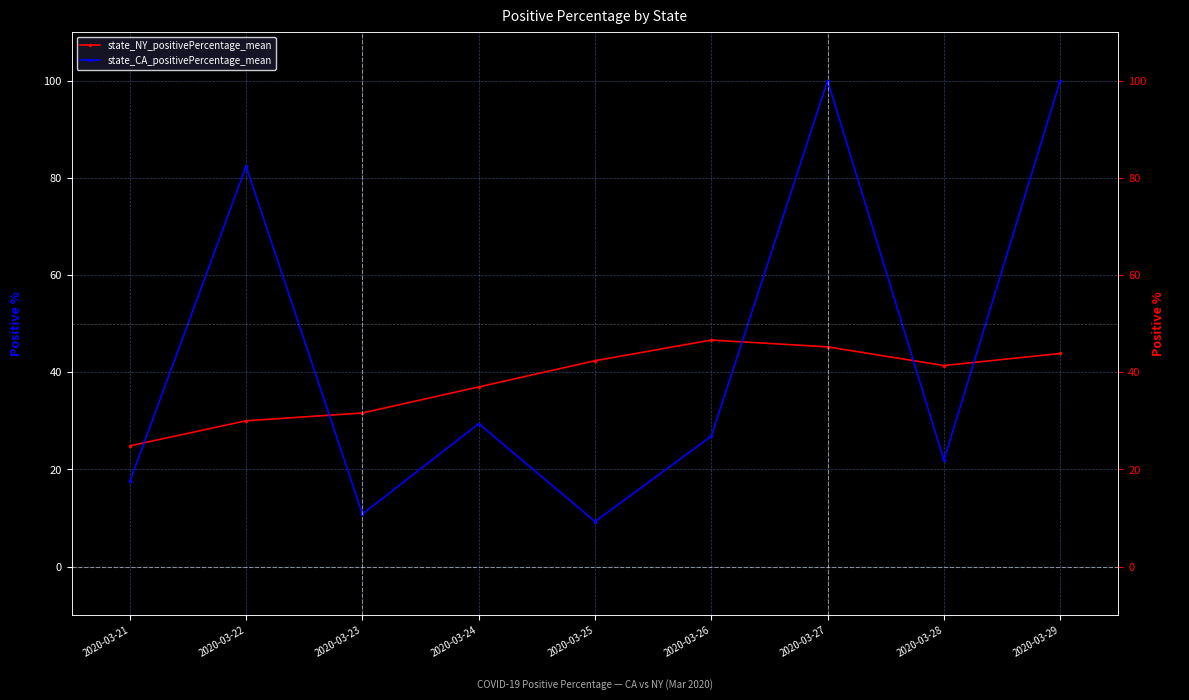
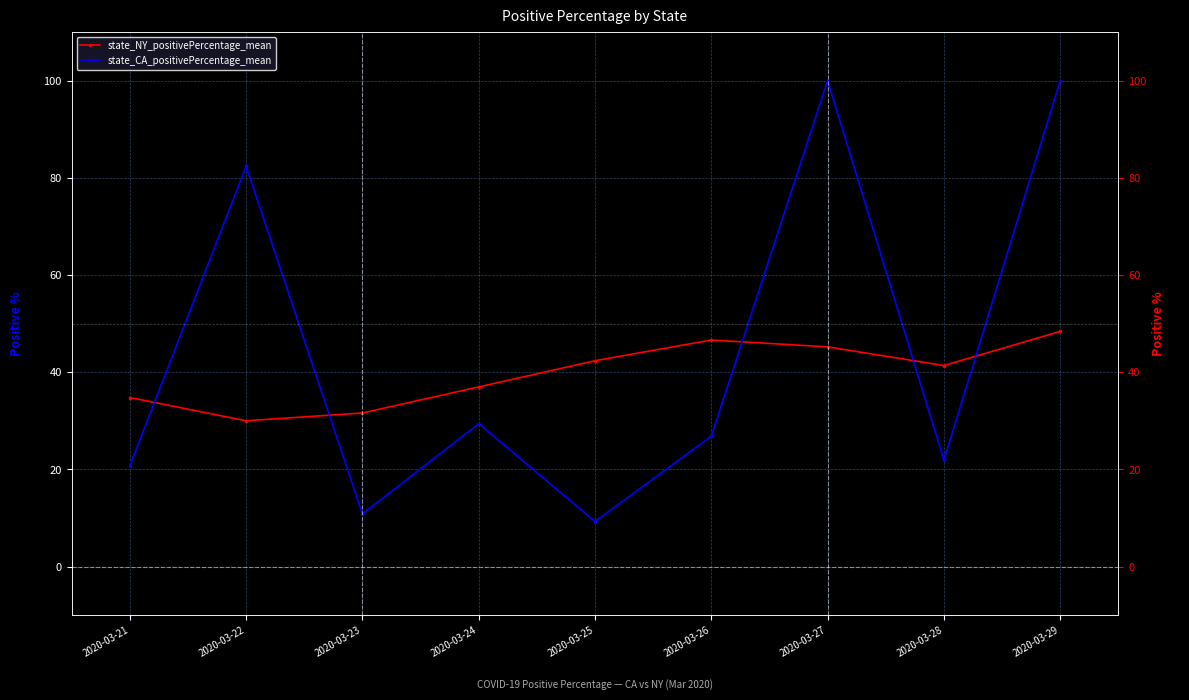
  {
    "state_NY_positivePercentage_mean": {
-     "2020-03-21": 25,
+     "2020-03-21": 35,
      "2020-03-22": 30,
      "2020-03-23": 32,
      "2020-03-24": 37,
      "2020-03-25": 42,
      "2020-03-26": 47,
      "2020-03-27": 45,
      "2020-03-28": 41,
-     "2020-03-29": 44
+     "2020-03-29": 48
    },
    "state_CA_positivePercentage_mean": {
-     "2020-03-21": 18,
+     "2020-03-21": 21,
      "2020-03-22": 82,
      "2020-03-23": 11,
      "2020-03-24": 29,
      "2020-03-25": 9,
      "2020-03-26": 27,
      "2020-03-27": 100,
      "2020-03-28": 22,
      "2020-03-29": 100
    }
  }
